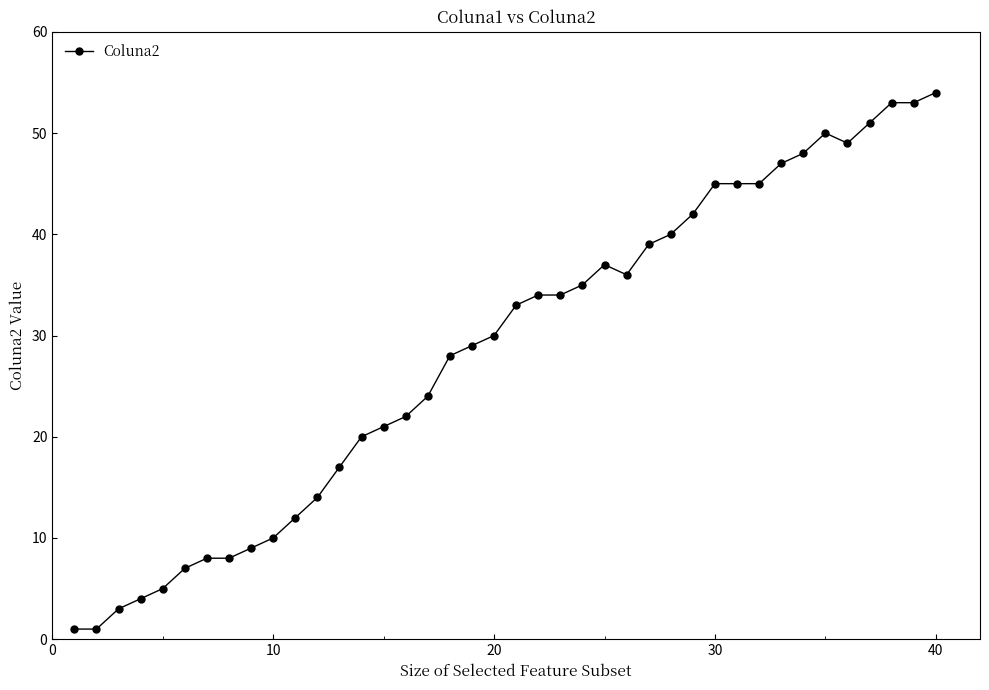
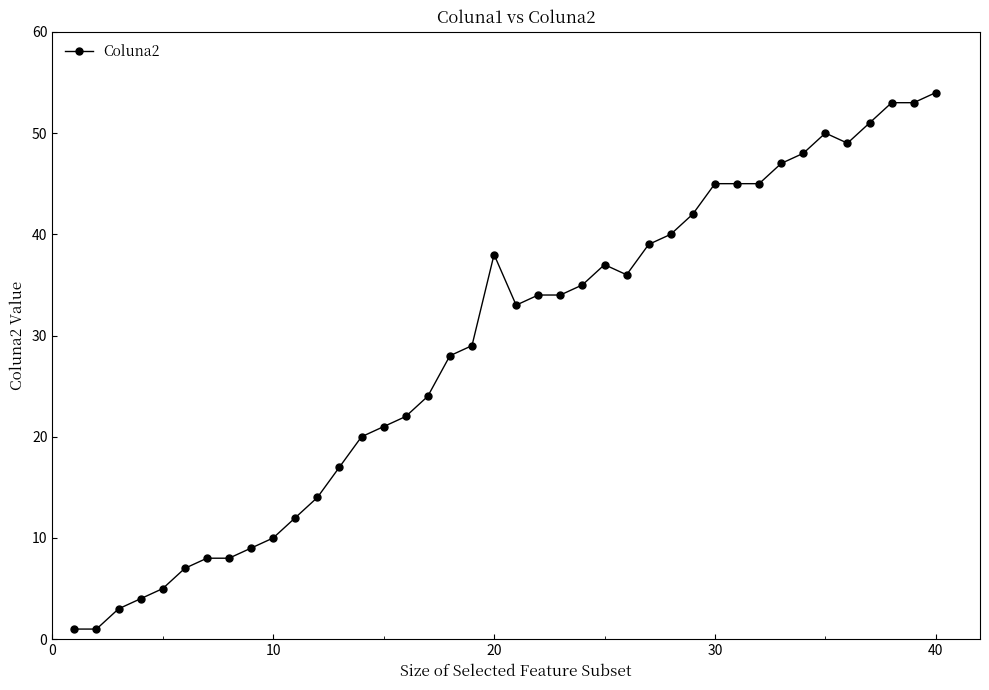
  {
    "10": 10,
-   "20": 30,
+   "20": 38,
    "30": 45,
    "40": 54
  }
